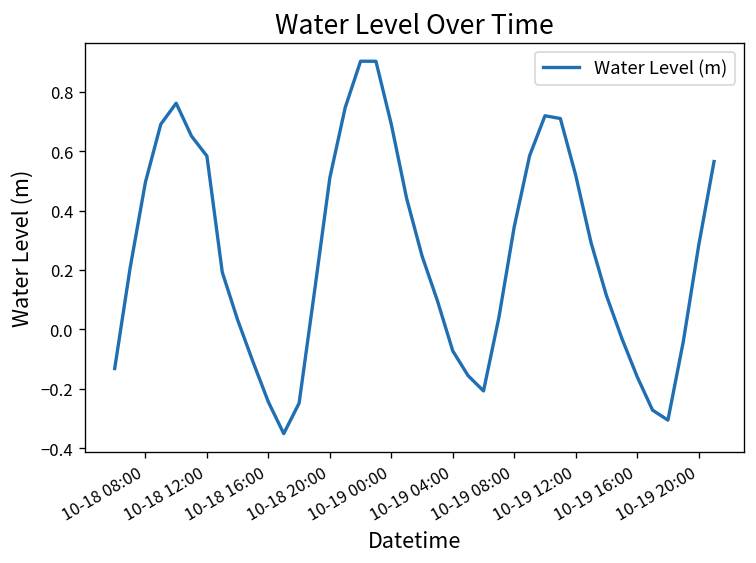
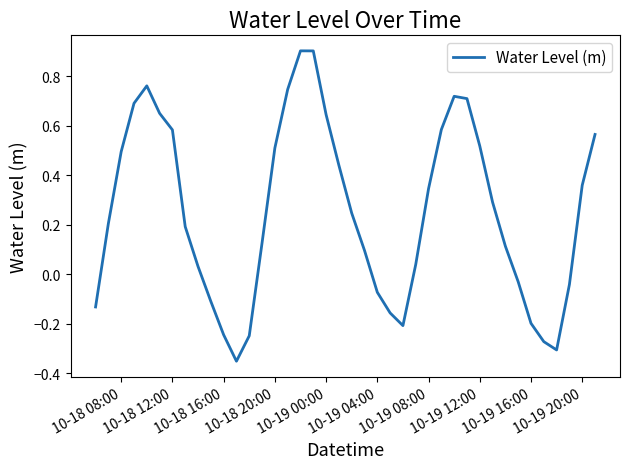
  {
    "10-18 08:00": 0.50,
    "10-18 12:00": 0.58,
    "10-18 16:00": -0.24,
    "10-18 20:00": 0.51,
-   "10-19 00:00": 0.69,
+   "10-19 00:00": 0.64,
    "10-19 04:00": -0.07,
    "10-19 08:00": 0.35,
    "10-19 12:00": 0.52,
-   "10-19 16:00": -0.16,
-   "10-19 20:00": 0.28
+   "10-19 16:00": -0.20,
+   "10-19 20:00": 0.36
  }
